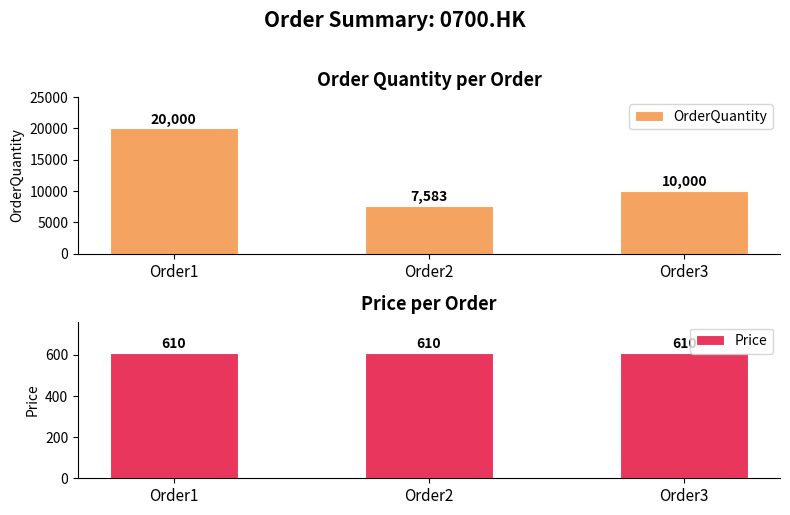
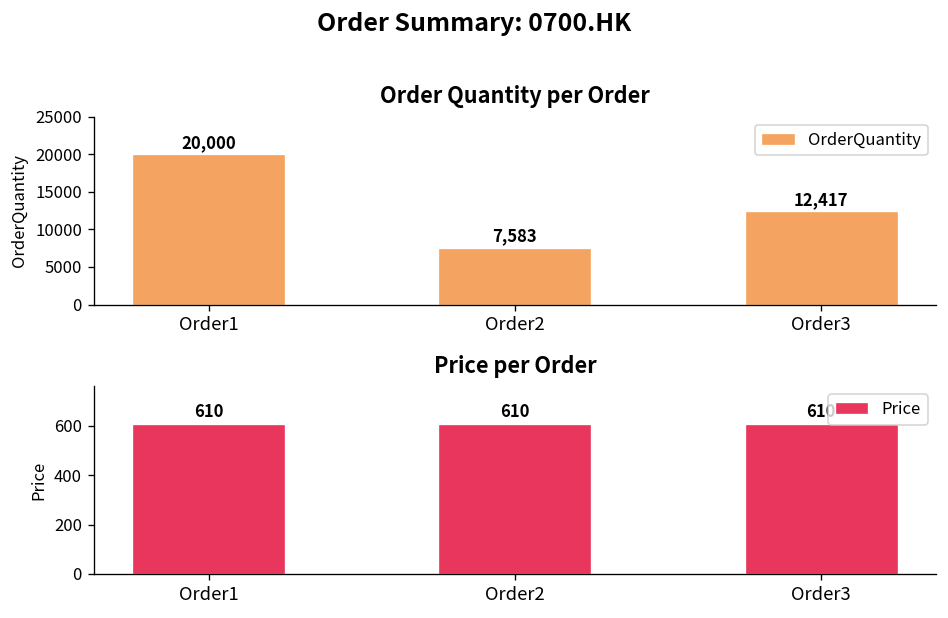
  {
    "Order Quantity per Order": {
      "Order1": "20,000",
      "Order2": "7,583",
-     "Order3": "10,000"
+     "Order3": "12,417"
    },
    "Price per Order": {
      "Order1": "610",
      "Order2": "610"
    }
  }
